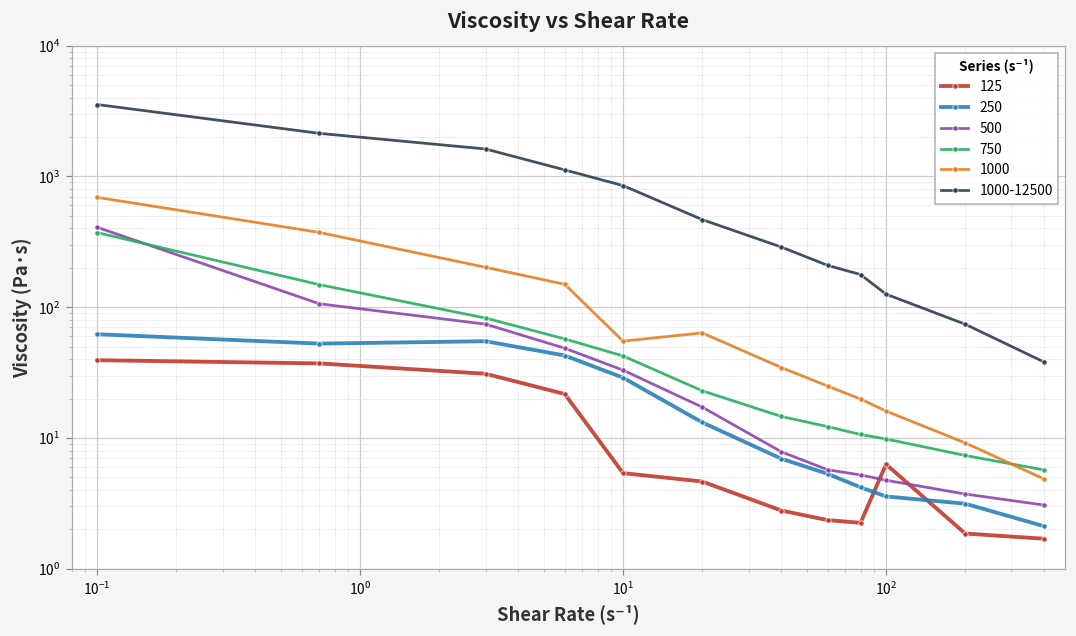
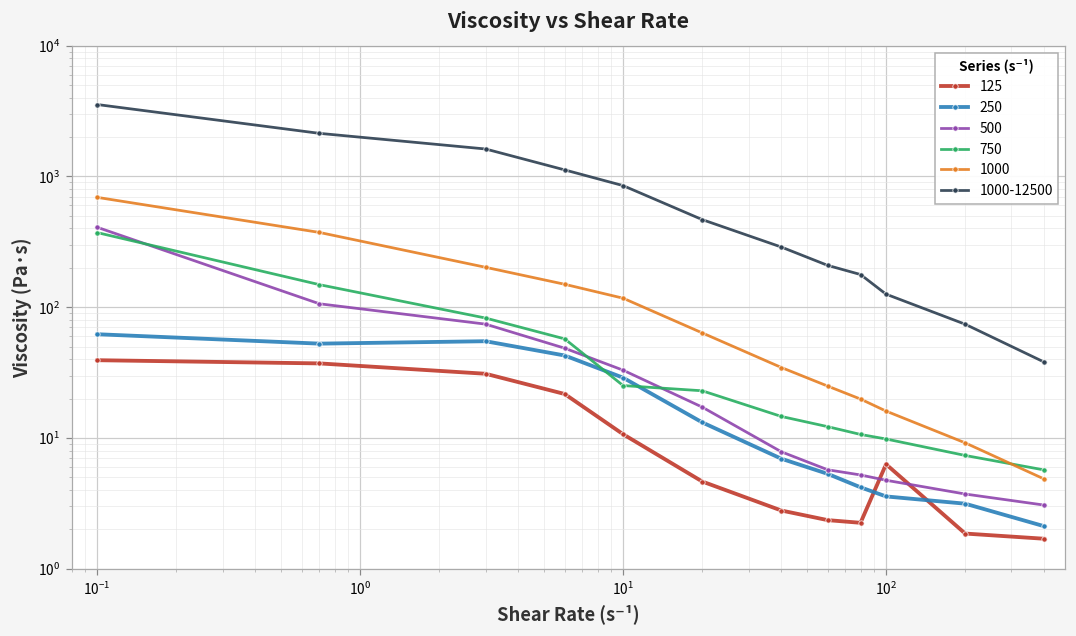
  {
    "125": {
      "10^-1": 39,
-     "10^1": 5,
+     "10^1": 11,
      "10^2": 6
    },
    "250": {
      "10^-1": 60,
      "10^1": 29,
      "10^2": 3.6
    },
    "500": {
      "10^-1": 410,
      "10^1": 33,
      "10^2": 4.8
    },
    "750": {
      "10^-1": 370,
-     "10^1": 42,
+     "10^1": 25,
      "10^2": 10
    },
    "1000": {
      "10^-1": 700,
-     "10^1": 60,
+     "10^1": 120,
      "10^2": 16
    },
    "1000-12500": {
      "10^-1": 3500,
      "10^1": 900,
      "10^2": 130
    }
  }
